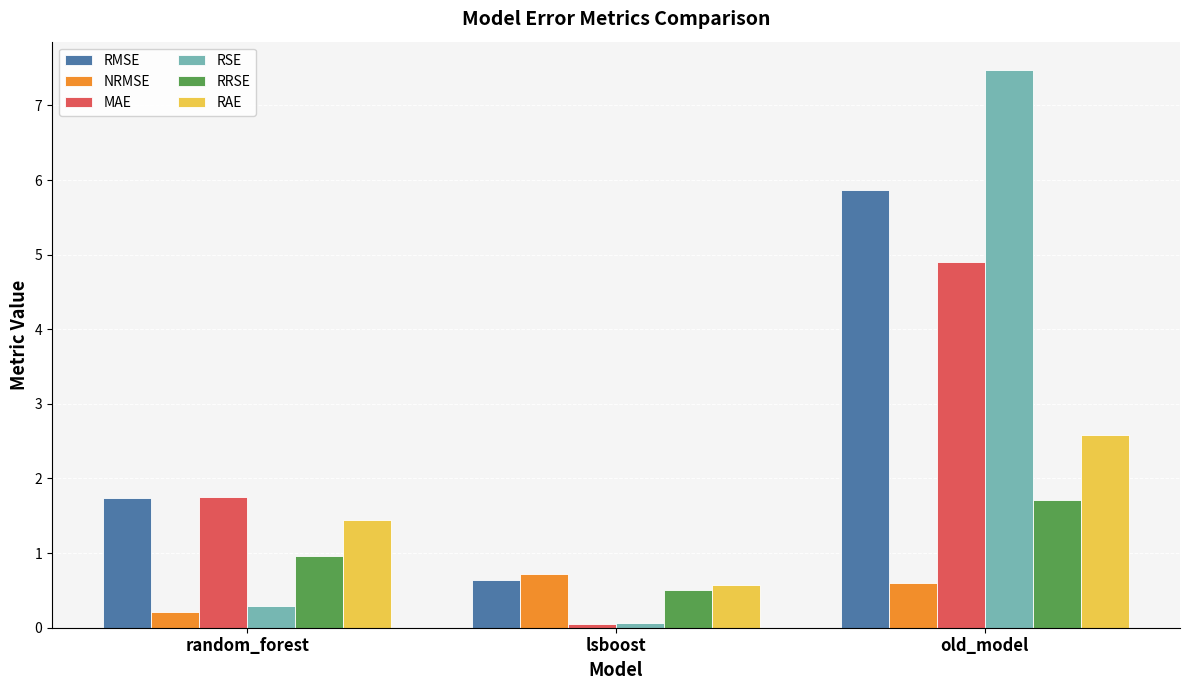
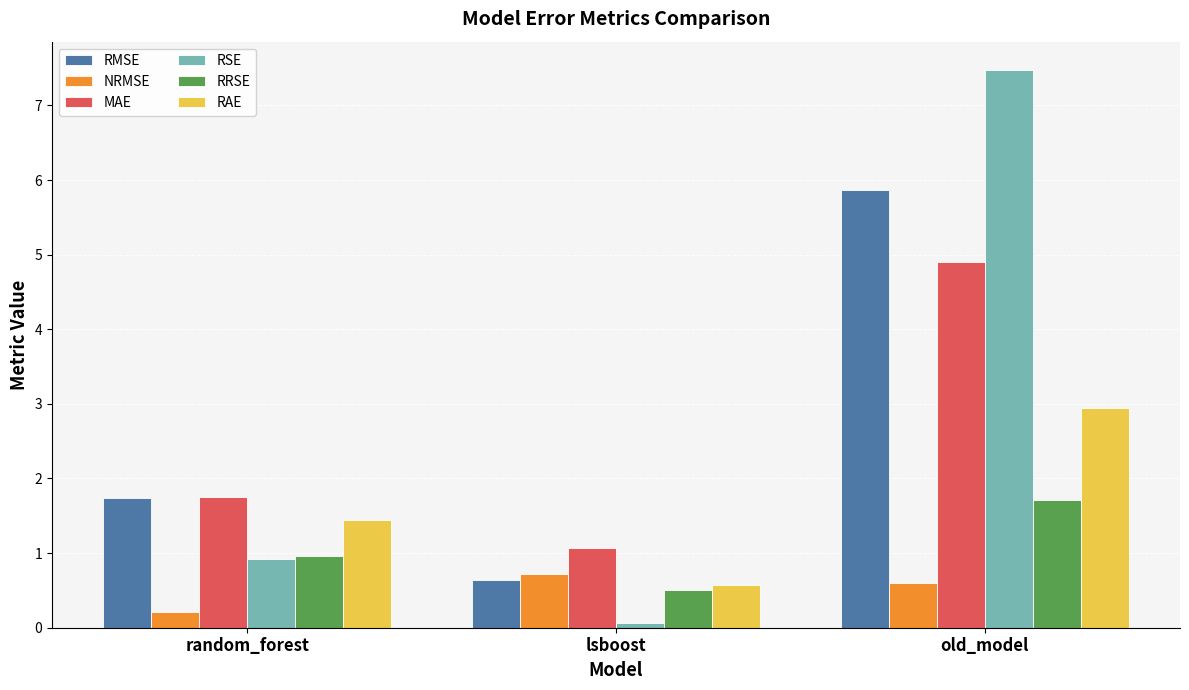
  {
    "RMSE": {
      "random_forest": 1.7,
      "lsboost": 0.6,
      "old_model": 5.9
    },
    "NRMSE": {
      "random_forest": 0.2,
      "lsboost": 0.7,
      "old_model": 0.6
    },
    "MAE": {
      "random_forest": 1.8,
-     "lsboost": 0.1,
+     "lsboost": 1.1,
      "old_model": 4.9
    },
    "RSE": {
-     "random_forest": 0.3,
+     "random_forest": 0.9,
      "lsboost": 0.1,
      "old_model": 7.5
    },
    "RRSE": {
      "random_forest": 1.0,
      "lsboost": 0.5,
      "old_model": 1.7
    },
    "RAE": {
      "random_forest": 1.4,
      "lsboost": 0.6,
-     "old_model": 2.6
+     "old_model": 2.9
    }
  }
